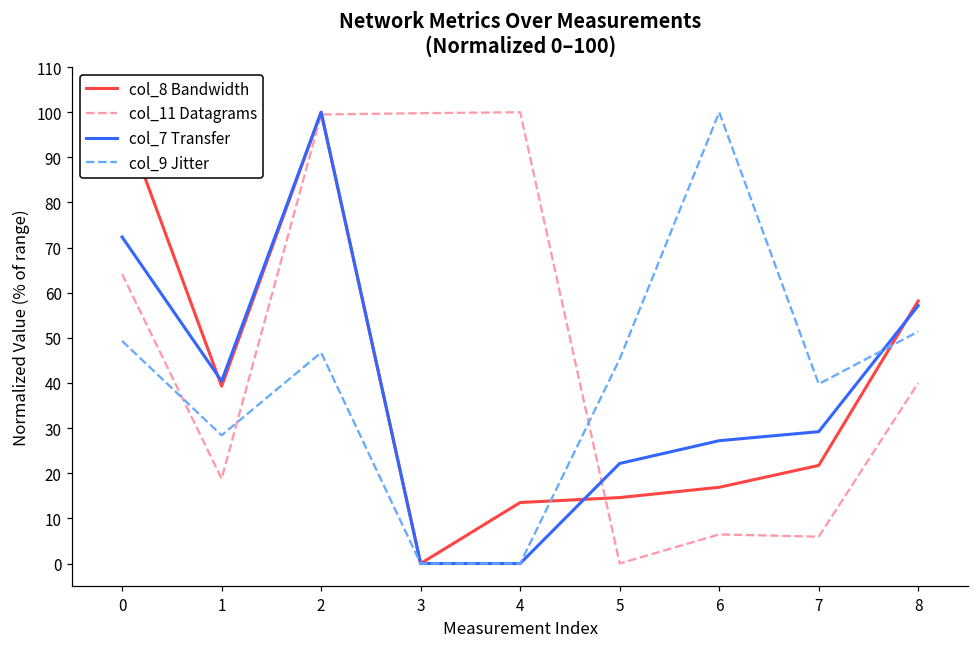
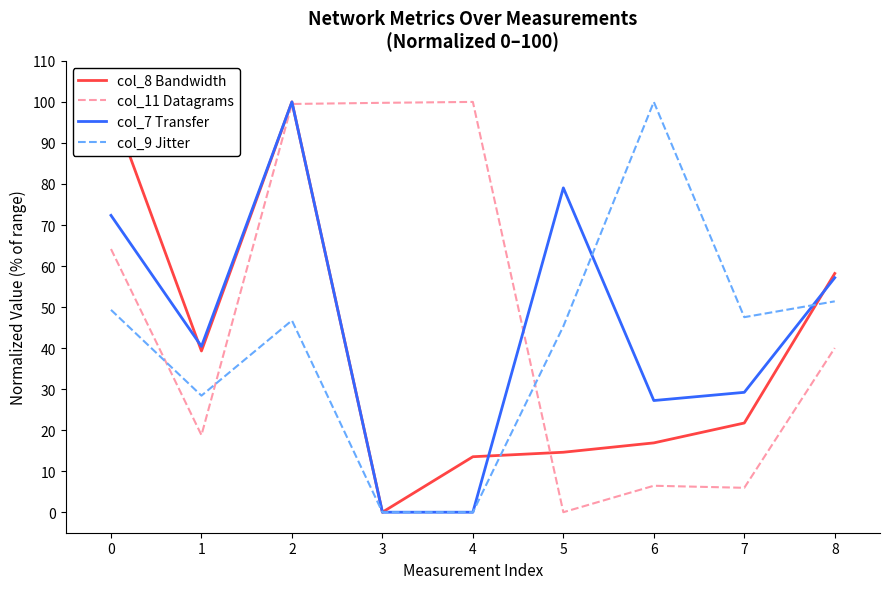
  {
    "col_8 Bandwidth": {
      "1": 39,
      "4": 14,
      "5": 15,
      "6": 17,
      "7": 22,
      "8": 58
    },
    "col_11 Datagrams": {
      "0": 64,
      "1": 19,
      "3": 100,
      "4": 100,
      "5": 0,
      "6": 6,
      "7": 6,
      "8": 40
    },
    "col_7 Transfer": {
      "0": 72,
      "1": 40,
-     "5": 22,
+     "5": 79,
      "6": 27,
      "7": 29,
      "8": 57
    },
    "col_9 Jitter": {
      "0": 49,
      "1": 28,
      "2": 47,
      "5": 45,
      "6": 100,
-     "7": 40,
+     "7": 48,
      "8": 51
    }
  }
